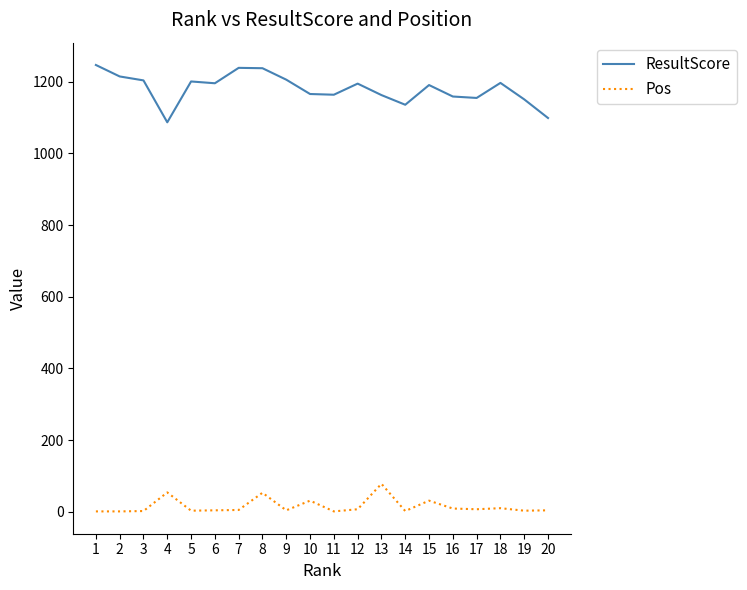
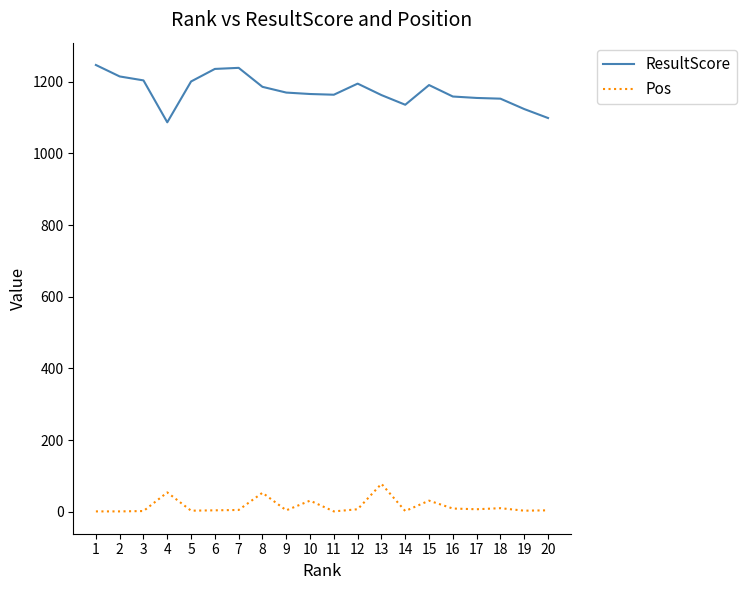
  {
    "ResultScore": {
      "1": 1250,
      "2": 1220,
      "3": 1200,
      "4": 1090,
      "5": 1200,
-     "6": 1200,
+     "6": 1240,
      "7": 1240,
-     "8": 1240,
-     "9": 1210,
+     "8": 1190,
+     "9": 1170,
      "10": 1170,
      "11": 1160,
      "12": 1200,
      "13": 1160,
      "14": 1140,
      "15": 1190,
      "16": 1160,
      "17": 1160,
-     "18": 1200,
-     "19": 1150,
+     "18": 1150,
+     "19": 1120,
      "20": 1100
    },
    "Pos": {
      "1": 0,
      "2": 0,
      "3": 0,
      "4": 50,
      "5": 0,
      "6": 0,
      "7": 10,
      "8": 50,
      "9": 0,
      "10": 30,
      "11": 0,
      "12": 10,
      "13": 80,
      "14": 0,
      "15": 30,
      "16": 10,
      "17": 10,
      "18": 10,
      "19": 0,
      "20": 0
    }
  }
